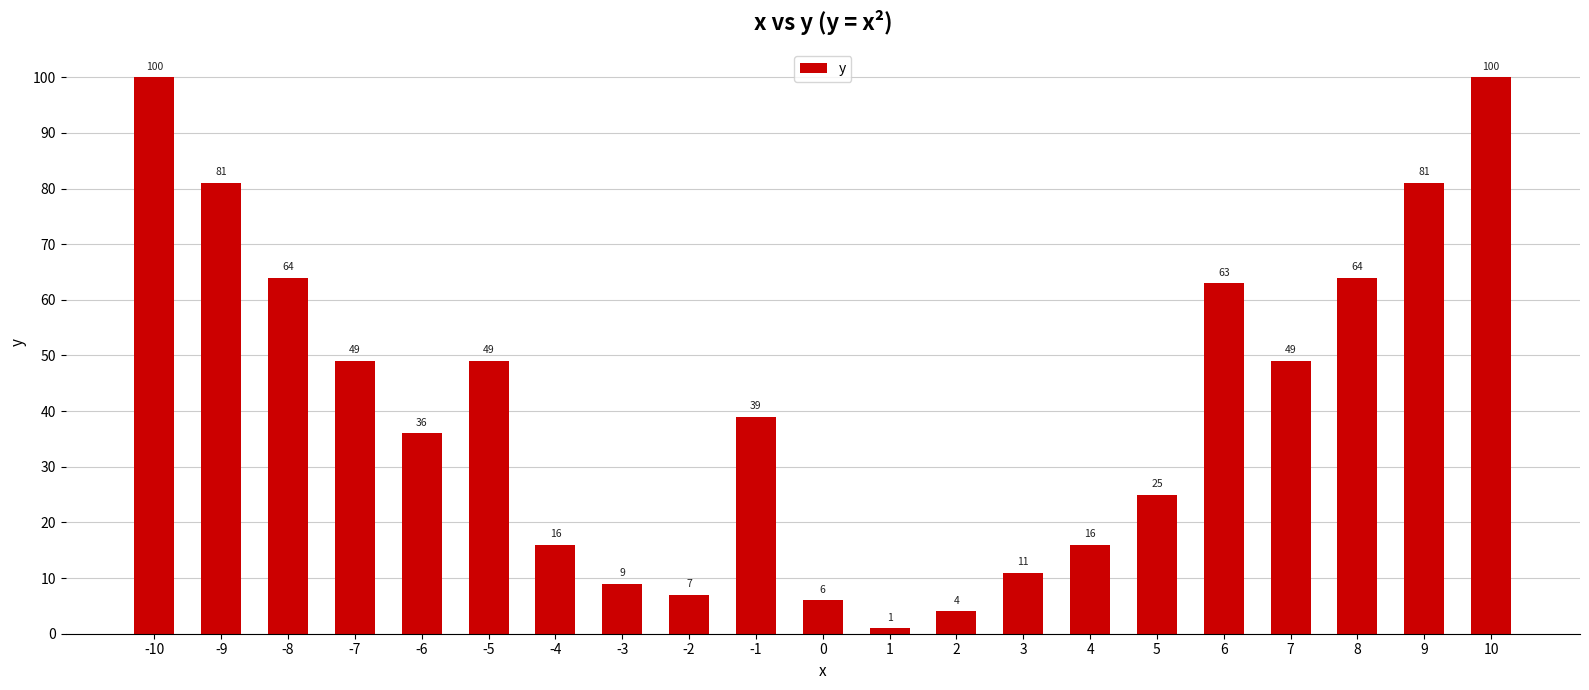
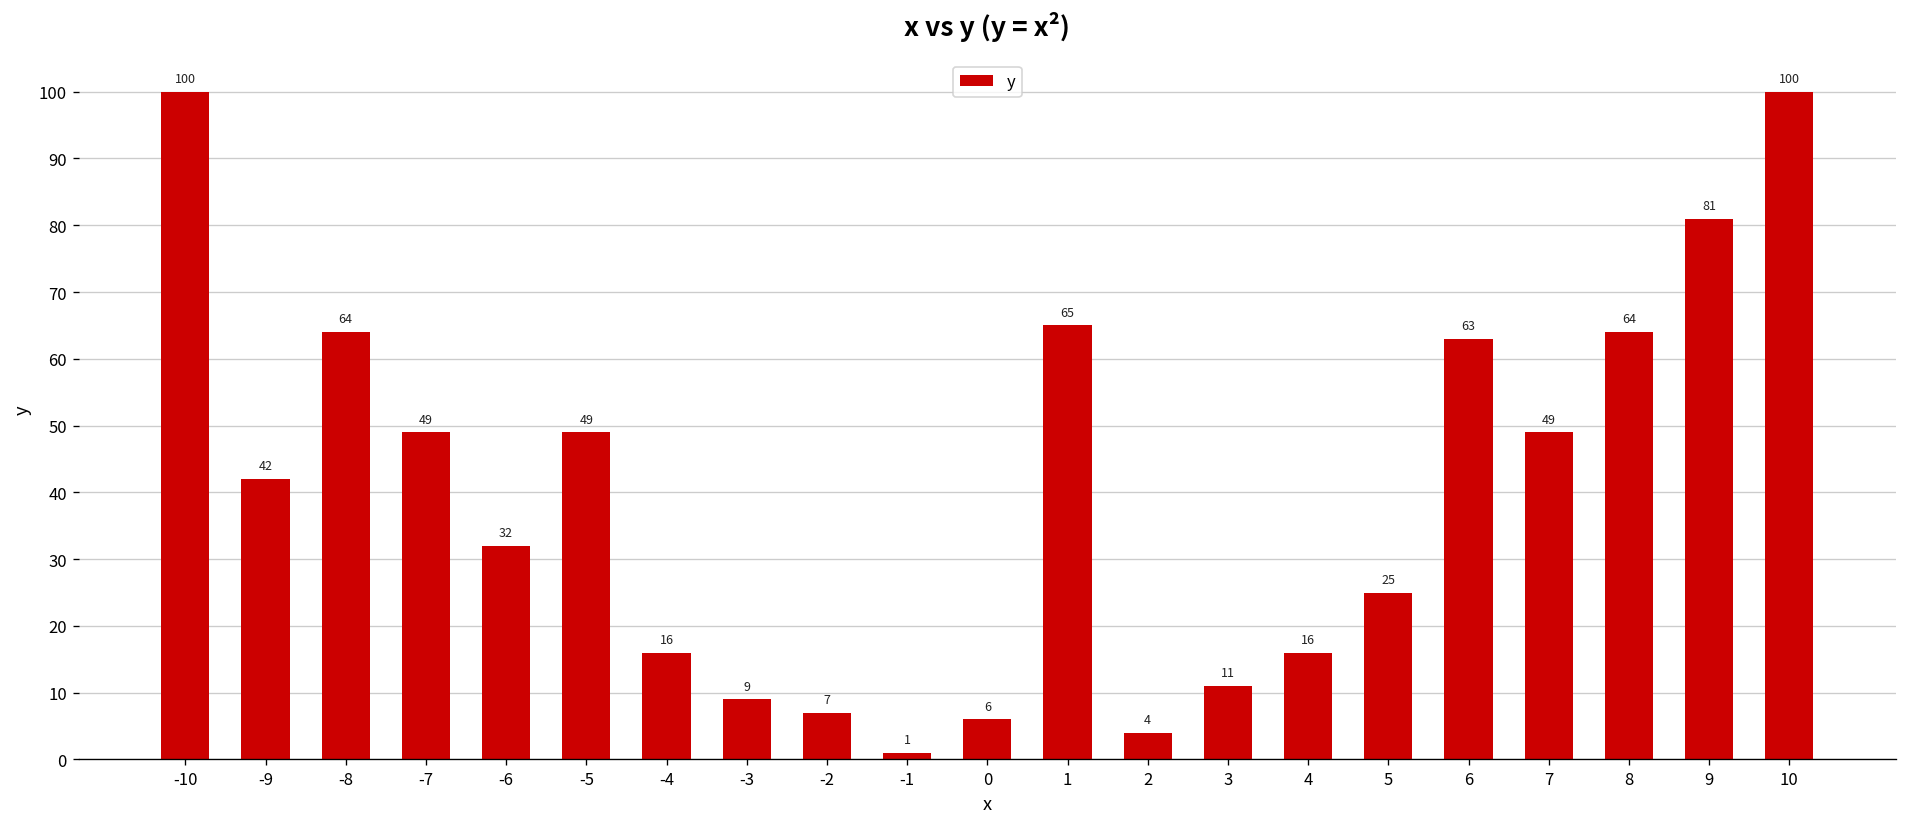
  {
    "-10": 100,
-   "-9": 81,
+   "-9": 42,
    "-8": 64,
    "-7": 49,
-   "-6": 36,
+   "-6": 32,
    "-5": 49,
    "-4": 16,
    "-3": 9,
    "-2": 7,
-   "-1": 39,
+   "-1": 1,
    "0": 6,
-   "1": 1,
+   "1": 65,
    "2": 4,
    "3": 11,
    "4": 16,
    "5": 25,
    "6": 63,
    "7": 49,
    "8": 64,
    "9": 81,
    "10": 100
  }
